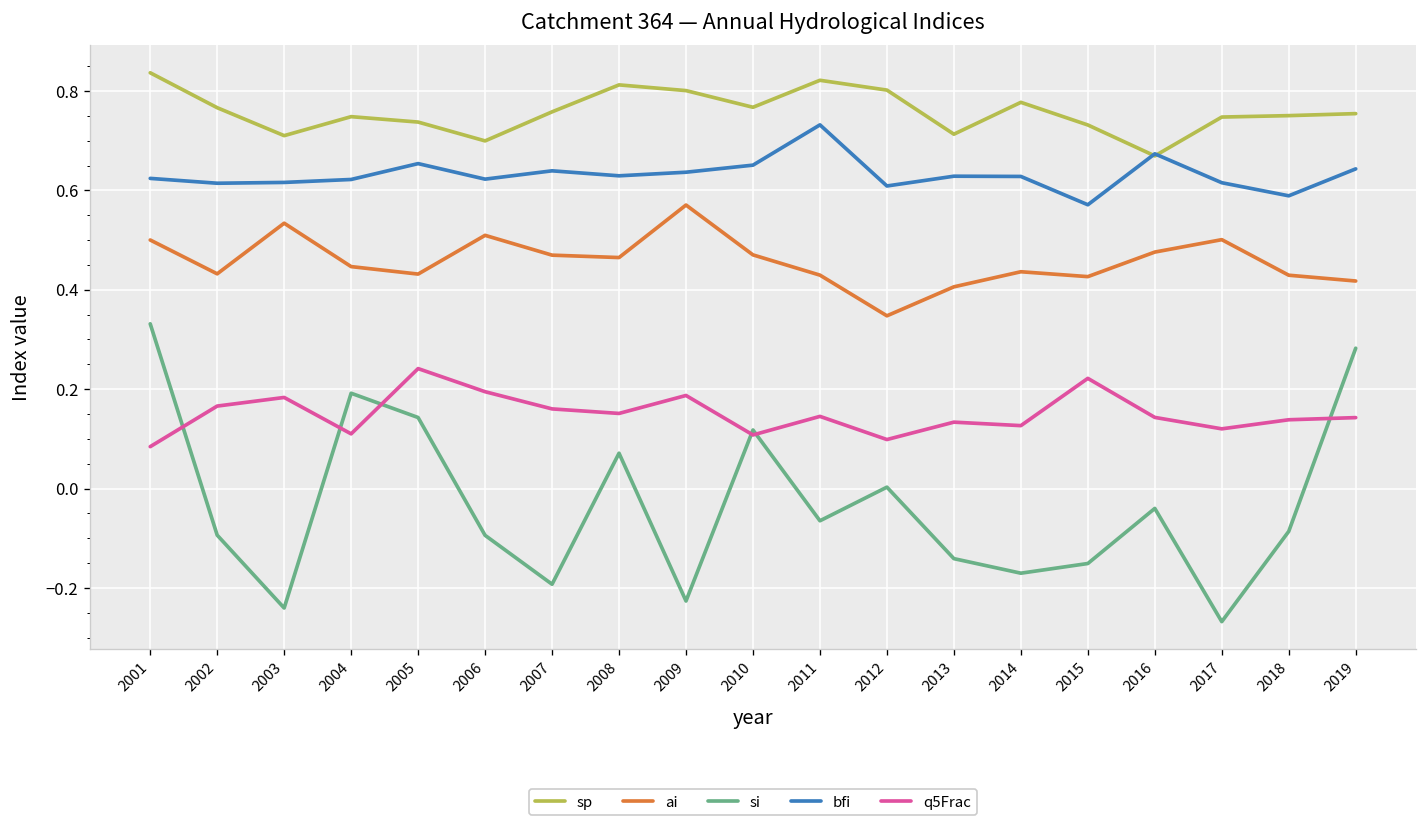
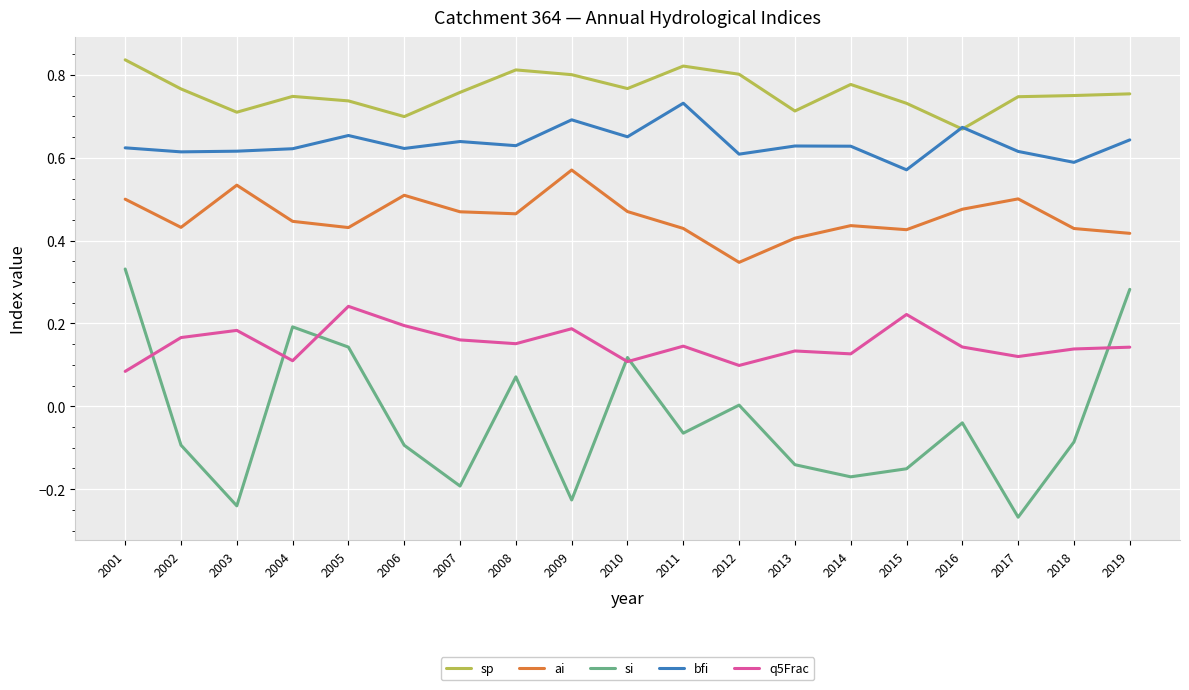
  {
    "sp": {
      "2001": 0.84,
      "2002": 0.77,
      "2003": 0.71,
      "2004": 0.75,
      "2005": 0.74,
      "2006": 0.70,
      "2007": 0.76,
      "2008": 0.81,
      "2009": 0.80,
      "2010": 0.77,
      "2011": 0.82,
      "2012": 0.80,
      "2013": 0.71,
      "2014": 0.78,
      "2015": 0.73,
      "2017": 0.75,
      "2018": 0.75,
      "2019": 0.75
    },
    "ai": {
      "2001": 0.50,
      "2002": 0.43,
      "2003": 0.53,
      "2004": 0.45,
      "2005": 0.43,
      "2006": 0.51,
      "2007": 0.47,
      "2008": 0.46,
      "2009": 0.57,
      "2010": 0.47,
      "2011": 0.43,
      "2012": 0.35,
      "2013": 0.41,
      "2014": 0.44,
      "2015": 0.43,
      "2016": 0.48,
      "2017": 0.50,
      "2018": 0.43,
      "2019": 0.42
    },
    "si": {
      "2001": 0.33,
      "2002": -0.09,
      "2003": -0.24,
      "2004": 0.19,
      "2005": 0.14,
      "2006": -0.09,
      "2007": -0.19,
      "2008": 0.07,
      "2009": -0.23,
      "2010": 0.12,
      "2011": -0.06,
      "2012": 0.00,
      "2013": -0.14,
      "2014": -0.17,
      "2015": -0.15,
      "2016": -0.04,
      "2017": -0.27,
      "2018": -0.09,
      "2019": 0.28
    },
    "bfi": {
      "2001": 0.62,
      "2002": 0.61,
      "2003": 0.62,
      "2004": 0.62,
      "2005": 0.65,
      "2006": 0.62,
      "2007": 0.64,
      "2008": 0.63,
-     "2009": 0.64,
+     "2009": 0.69,
      "2010": 0.65,
      "2011": 0.73,
      "2012": 0.61,
      "2013": 0.63,
      "2014": 0.63,
      "2015": 0.57,
      "2017": 0.62,
      "2018": 0.59,
      "2019": 0.64
    },
    "q5Frac": {
      "2001": 0.08,
      "2002": 0.17,
      "2003": 0.18,
      "2004": 0.11,
      "2005": 0.24,
      "2006": 0.19,
      "2007": 0.16,
      "2008": 0.15,
      "2009": 0.19,
      "2010": 0.11,
      "2011": 0.15,
      "2012": 0.10,
      "2013": 0.13,
      "2014": 0.13,
      "2015": 0.22,
      "2016": 0.14,
      "2017": 0.12,
      "2018": 0.14,
      "2019": 0.14
    }
  }
